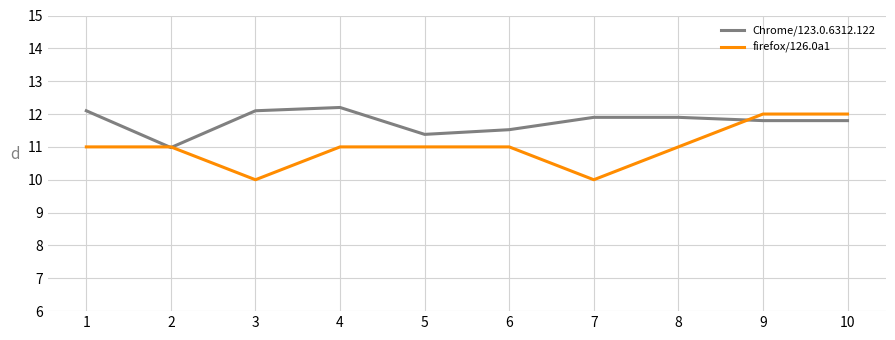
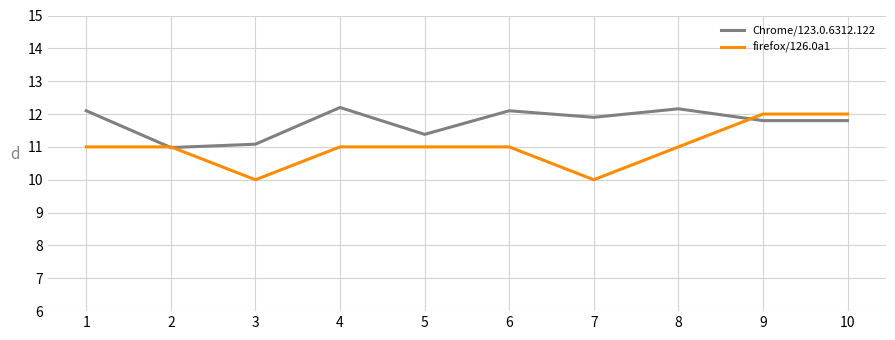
  {
    "Chrome/123.0.6312.122": {
      "1": 12.1,
-     "3": 12.1,
+     "3": 11.1,
      "4": 12.2,
      "5": 11.4,
-     "6": 11.5,
+     "6": 12.1,
      "7": 11.9,
-     "8": 11.9,
+     "8": 12.2,
      "9": 11.8,
      "10": 11.8
    },
    "firefox/126.0a1": {
      "1": 11.0,
      "3": 10.0,
      "4": 11.0,
      "5": 11.0,
      "6": 11.0,
      "7": 10.0,
      "8": 11.0,
      "9": 12.0,
      "10": 12.0
    }
  }
